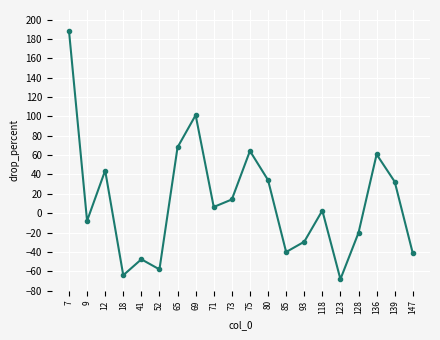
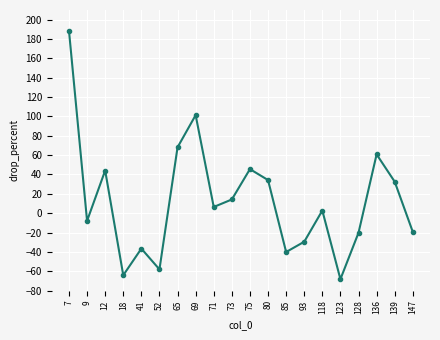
  {
    "7": 190,
    "9": -10,
    "12": 40,
    "18": -60,
-   "41": -50,
+   "41": -40,
    "52": -60,
    "65": 70,
    "69": 100,
    "71": 10,
    "73": 10,
-   "75": 60,
+   "75": 50,
    "80": 30,
    "85": -40,
    "93": -30,
    "118": 0,
    "123": -70,
    "128": -20,
    "136": 60,
    "139": 30,
-   "147": -40
+   "147": -20
  }
